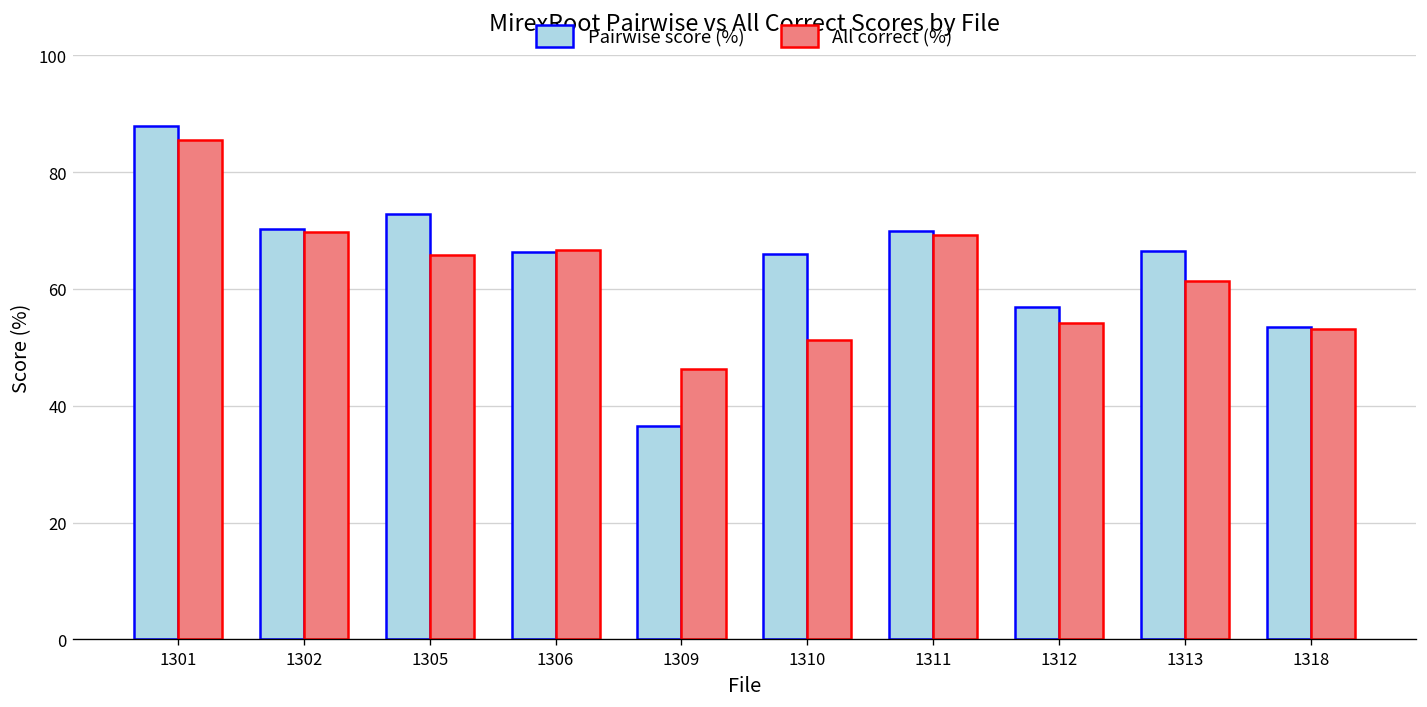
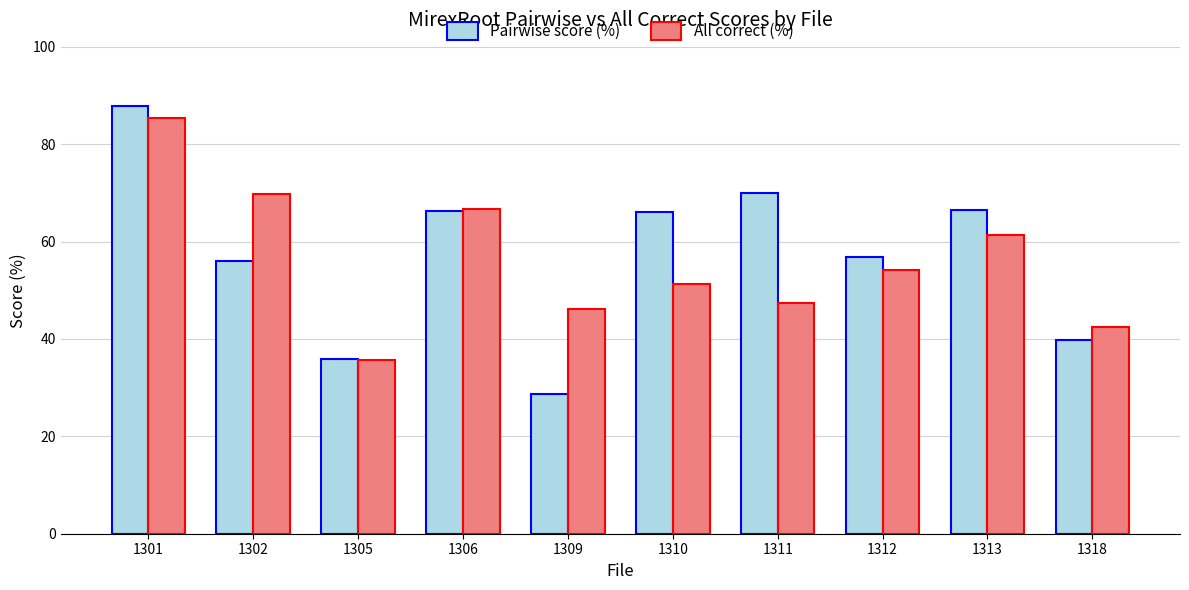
  {
    "Pairwise score (%)": {
      "1301": 88,
-     "1302": 70,
-     "1305": 73,
+     "1302": 56,
+     "1305": 36,
      "1306": 66,
-     "1309": 37,
+     "1309": 29,
      "1310": 66,
      "1311": 70,
      "1312": 57,
      "1313": 67,
-     "1318": 53
+     "1318": 40
    },
    "All correct (%)": {
      "1301": 85,
      "1302": 70,
-     "1305": 66,
+     "1305": 36,
      "1306": 67,
      "1309": 46,
      "1310": 51,
-     "1311": 69,
+     "1311": 47,
      "1312": 54,
      "1313": 61,
-     "1318": 53
+     "1318": 42
    }
  }
